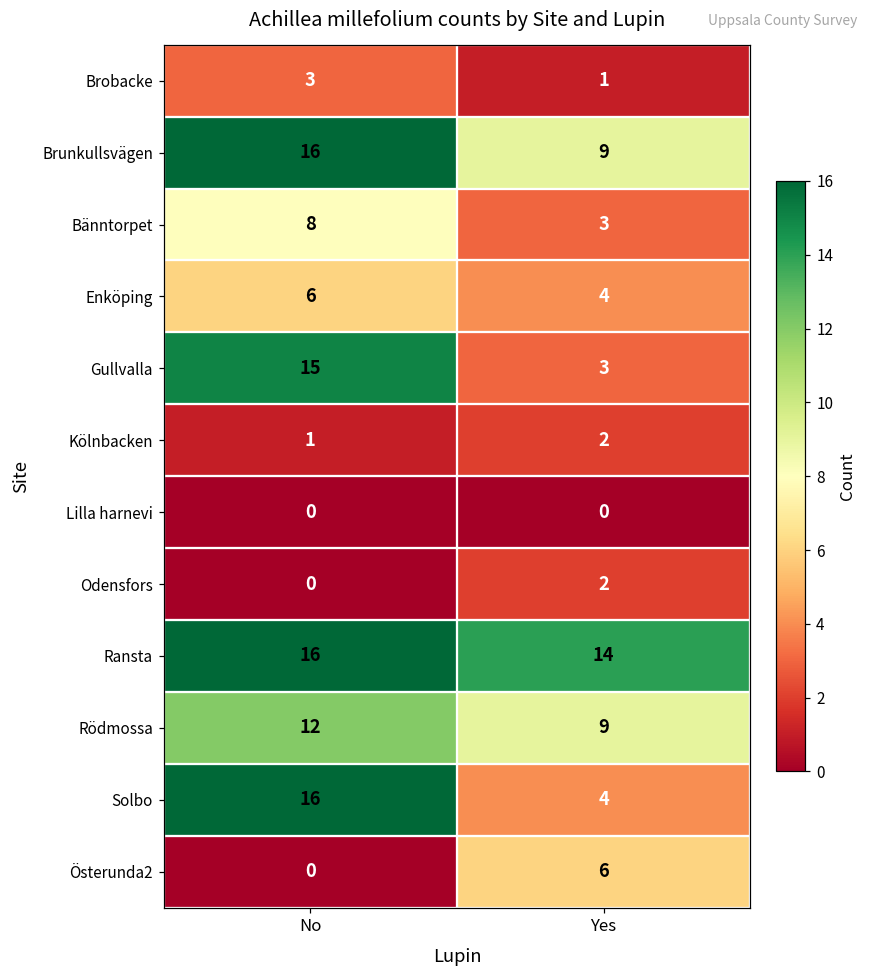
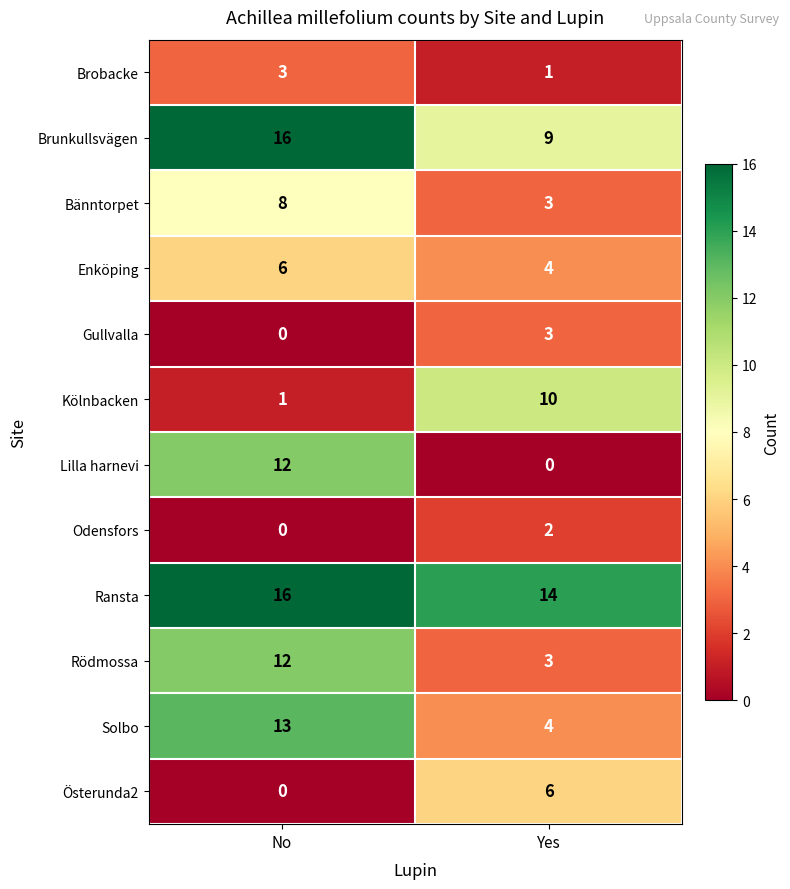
  {
    "Brobacke": {
      "No": 3,
      "Yes": 1
    },
    "Brunkullsvägen": {
      "No": 16,
      "Yes": 9
    },
    "Bänntorpet": {
      "No": 8,
      "Yes": 3
    },
    "Enköping": {
      "No": 6,
      "Yes": 4
    },
    "Gullvalla": {
-     "No": 15,
+     "No": 0,
      "Yes": 3
    },
    "Kölnbacken": {
      "No": 1,
-     "Yes": 2
+     "Yes": 10
    },
    "Lilla harnevi": {
-     "No": 0,
+     "No": 12,
      "Yes": 0
    },
    "Odensfors": {
      "No": 0,
      "Yes": 2
    },
    "Ransta": {
      "No": 16,
      "Yes": 14
    },
    "Rödmossa": {
      "No": 12,
-     "Yes": 9
+     "Yes": 3
    },
    "Solbo": {
-     "No": 16,
+     "No": 13,
      "Yes": 4
    },
    "Österunda2": {
      "No": 0,
      "Yes": 6
    }
  }
